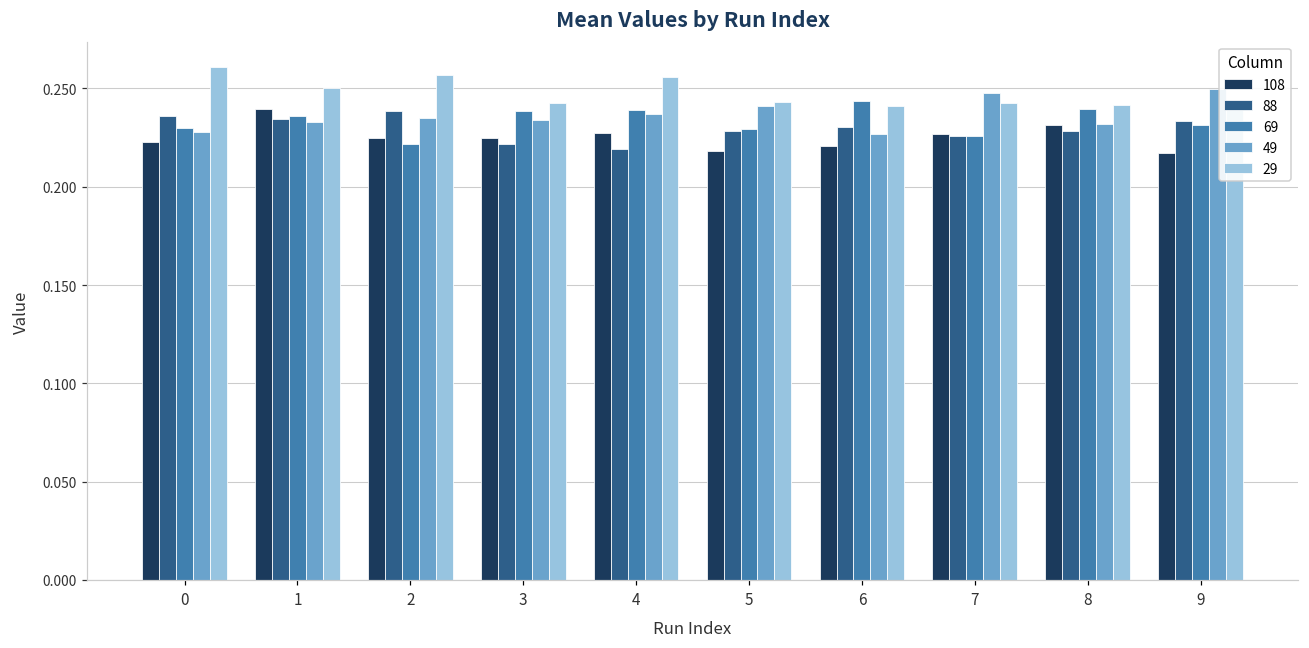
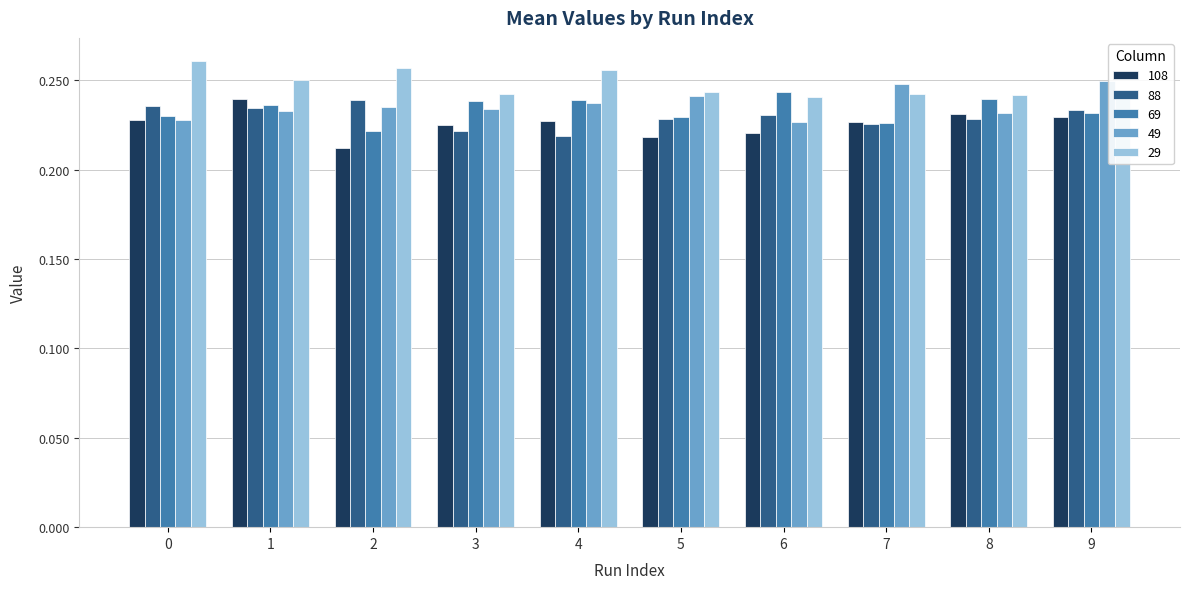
  {
    "108": {
-     "0": 0.223,
+     "0": 0.228,
      "1": 0.240,
-     "2": 0.225,
+     "2": 0.212,
      "3": 0.225,
      "4": 0.227,
      "5": 0.218,
      "6": 0.221,
      "7": 0.227,
      "8": 0.231,
-     "9": 0.217
+     "9": 0.230
    }
  }
